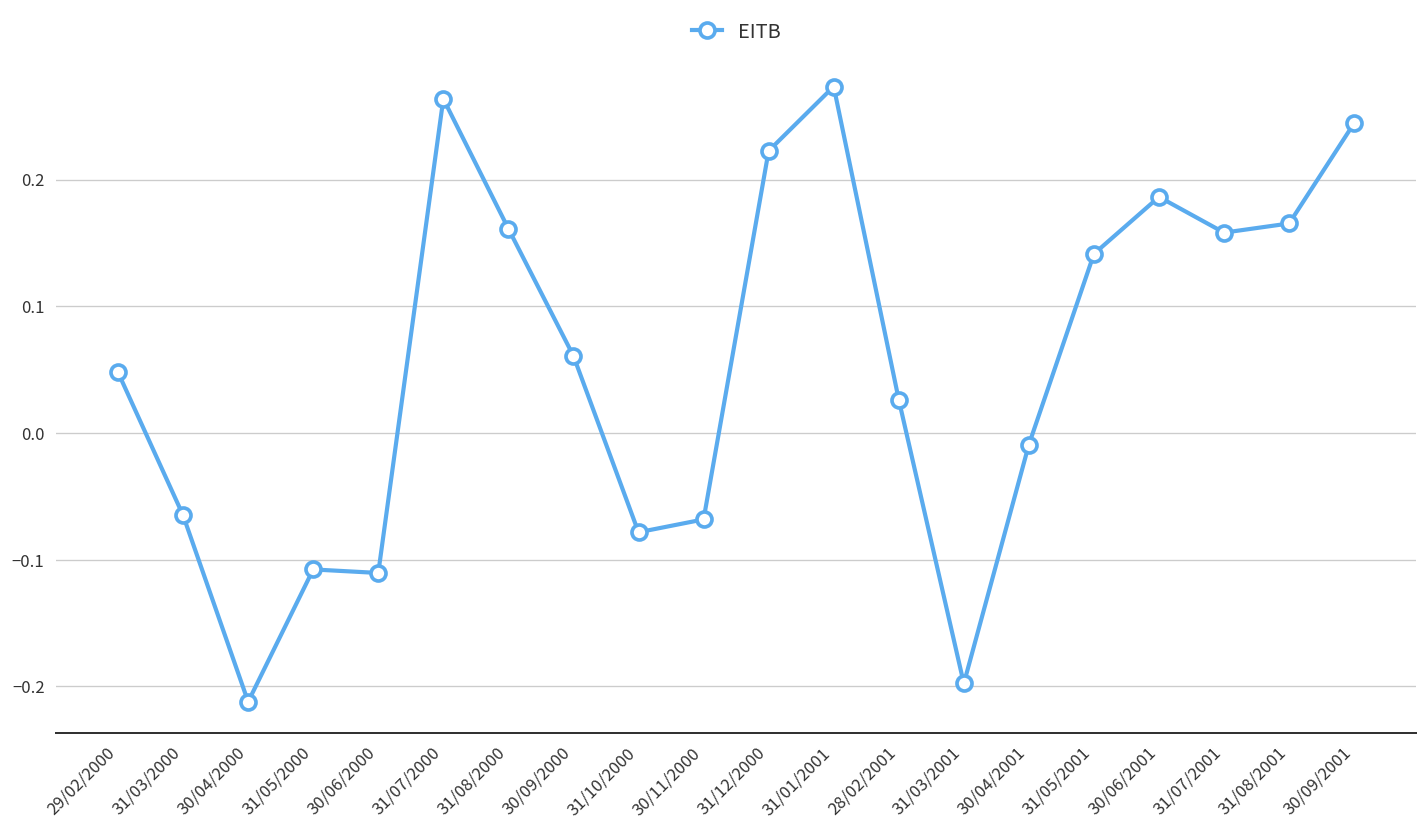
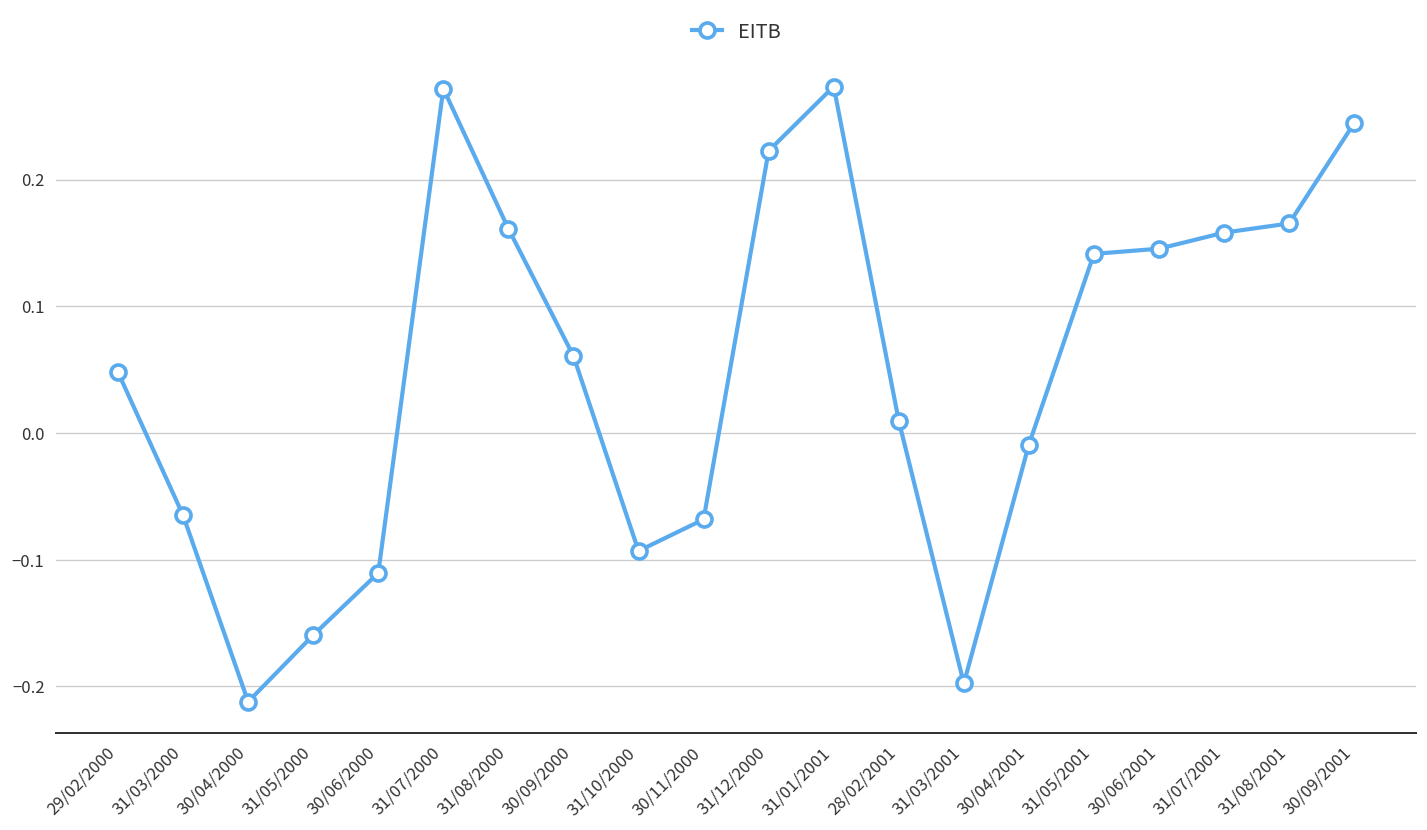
  {
    "29/02/2000": 0.048,
    "31/03/2000": -0.065,
    "30/04/2000": -0.212,
-   "31/05/2000": -0.108,
+   "31/05/2000": -0.159,
    "30/06/2000": -0.110,
-   "31/07/2000": 0.264,
+   "31/07/2000": 0.272,
    "31/08/2000": 0.161,
    "30/09/2000": 0.061,
-   "31/10/2000": -0.078,
+   "31/10/2000": -0.093,
    "30/11/2000": -0.068,
    "31/12/2000": 0.223,
    "31/01/2001": 0.273,
-   "28/02/2001": 0.026,
+   "28/02/2001": 0.010,
    "31/03/2001": -0.198,
    "30/04/2001": -0.009,
    "31/05/2001": 0.141,
-   "30/06/2001": 0.186,
+   "30/06/2001": 0.145,
    "31/07/2001": 0.158,
    "31/08/2001": 0.165,
    "30/09/2001": 0.245
  }
